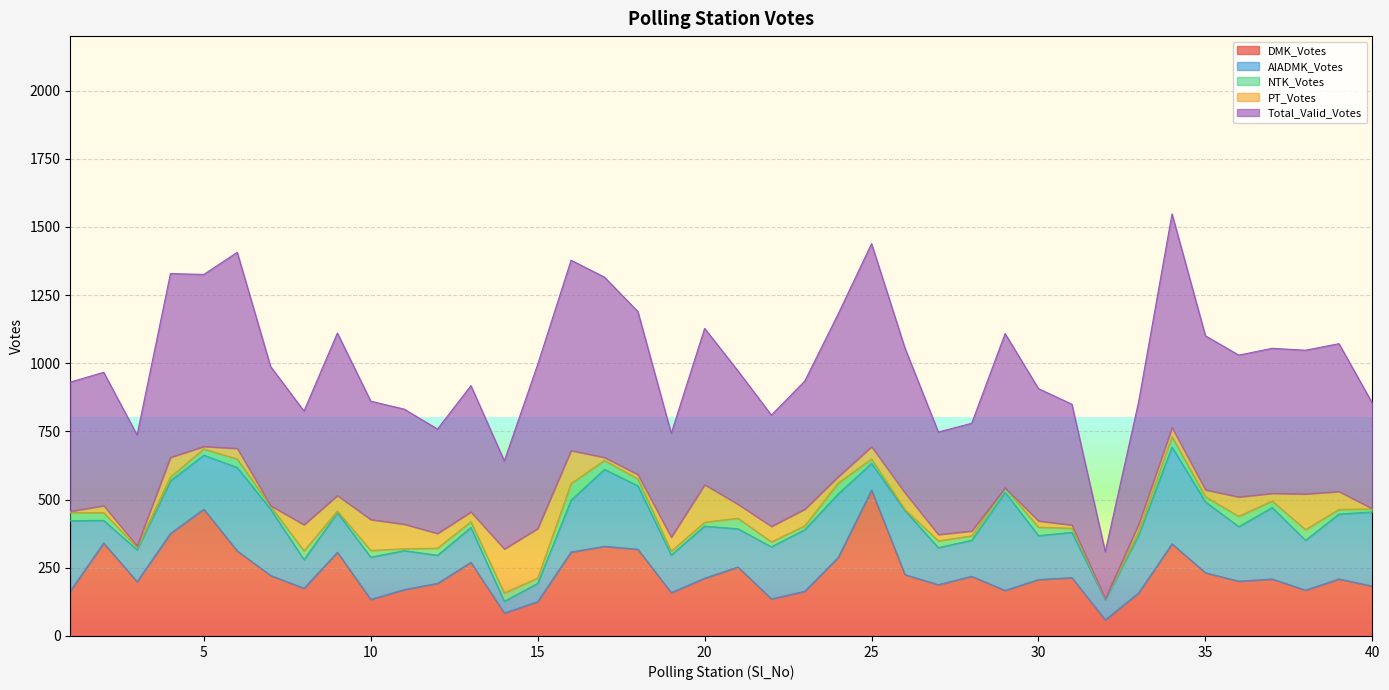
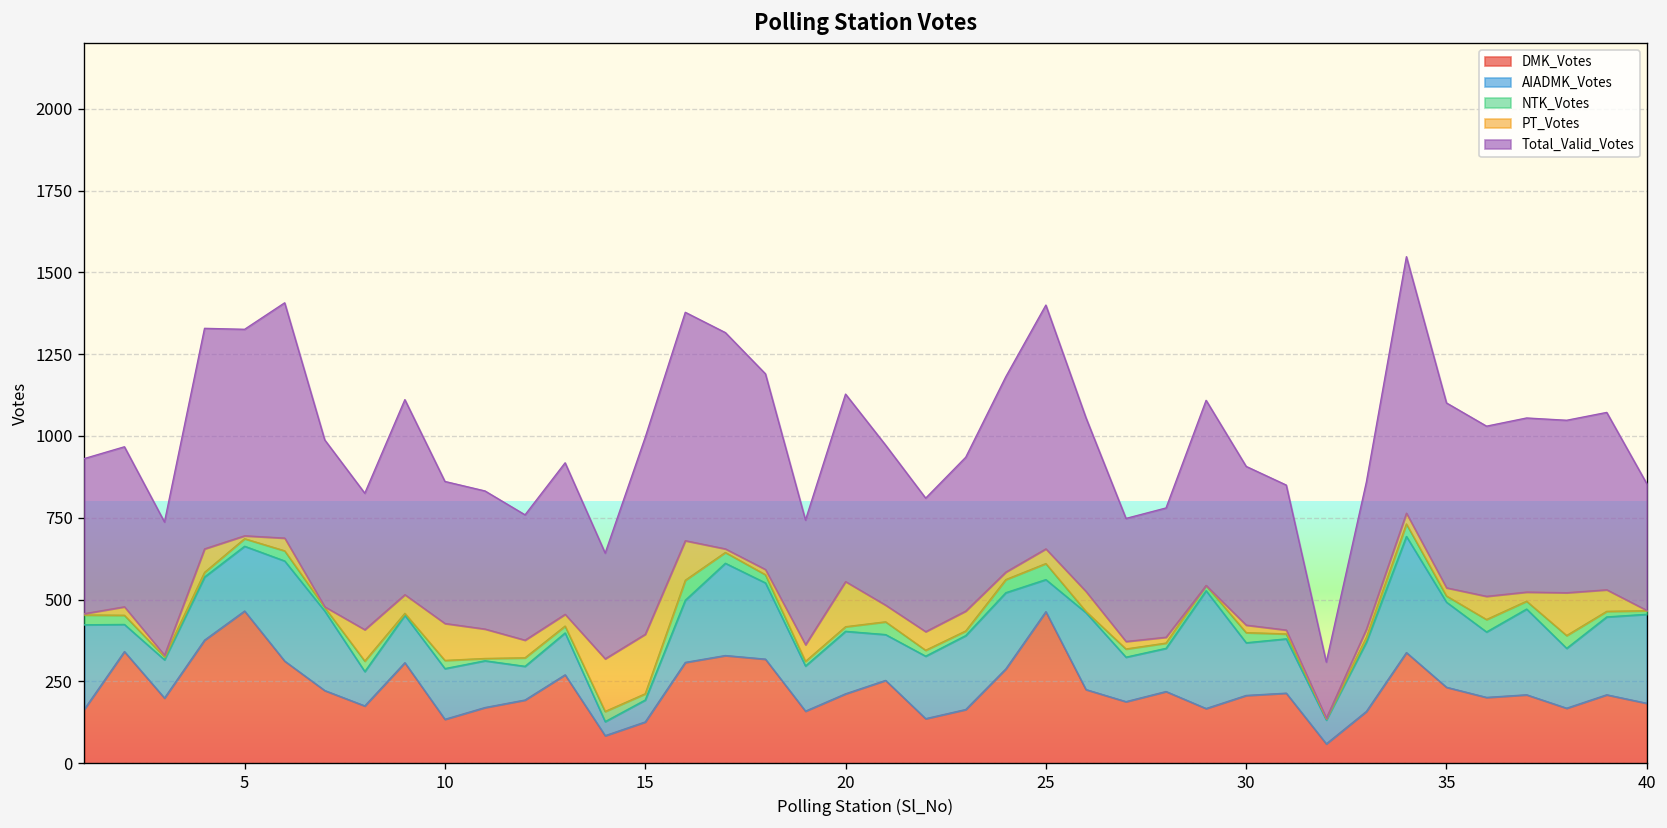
  {
    "DMK_Votes": {
      "5": 470,
      "10": 130,
      "15": 130,
      "20": 210,
-     "25": 540,
+     "25": 460,
      "30": 210,
      "35": 230,
      "40": 180
    },
    "AIADMK_Votes": {
      "5": 200,
      "10": 160,
      "15": 70,
      "20": 190,
      "25": 100,
      "30": 160,
      "35": 260,
      "40": 270
    },
    "NTK_Votes": {
      "10": 30,
      "15": 20,
      "20": 10,
-     "25": 20,
+     "25": 50,
      "30": 30,
      "35": 20
    },
    "PT_Votes": {
      "10": 110,
      "15": 180,
      "20": 140,
      "25": 50,
      "30": 20,
      "35": 30
    },
    "Total_Valid_Votes": {
      "5": 630,
      "10": 430,
      "15": 600,
      "20": 570,
      "25": 750,
      "30": 490,
      "35": 570,
      "40": 390
    }
  }
